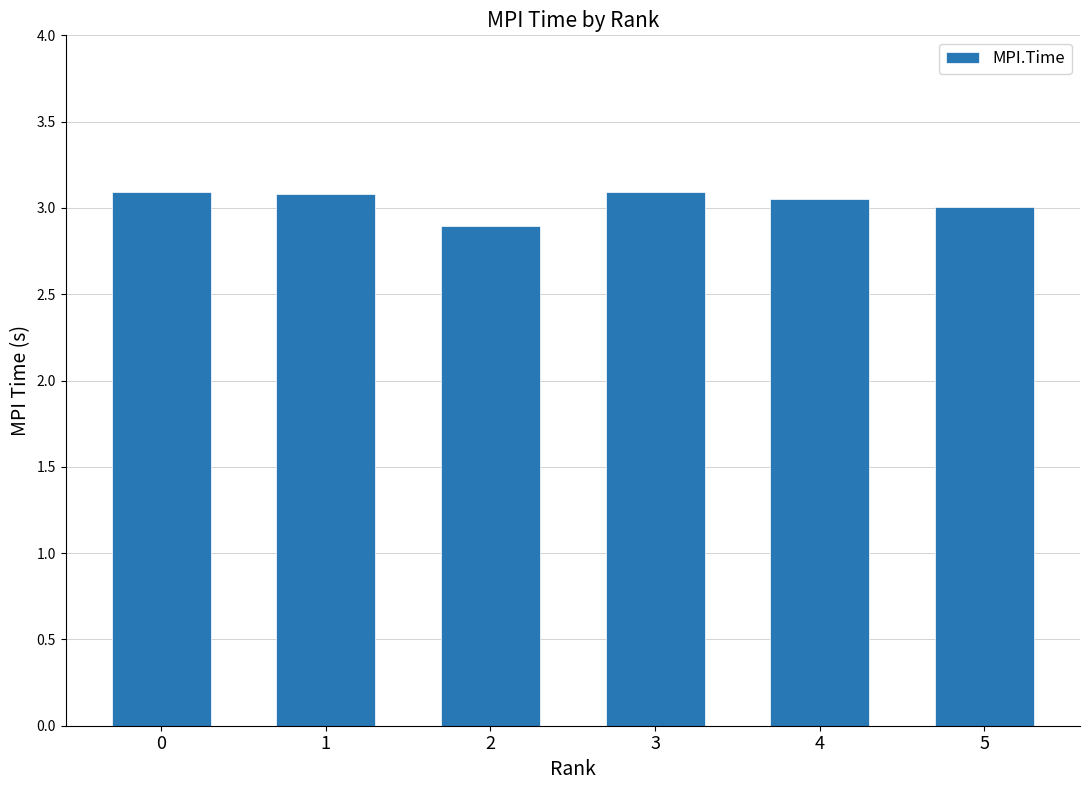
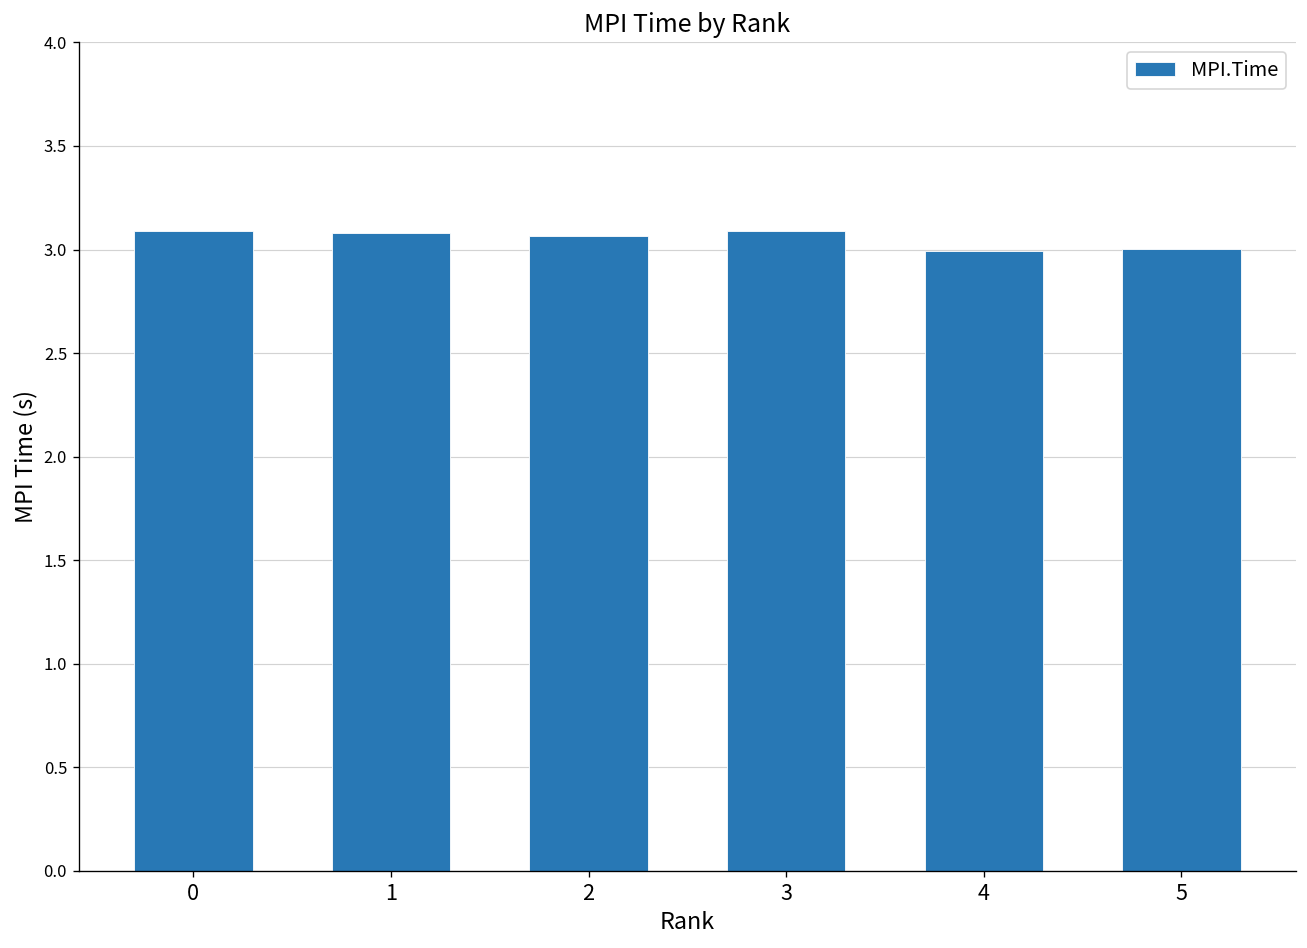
  {
    "0": 3.09,
    "1": 3.08,
-   "2": 2.90,
+   "2": 3.06,
    "3": 3.09,
-   "4": 3.05,
+   "4": 2.99,
    "5": 3.00
  }
